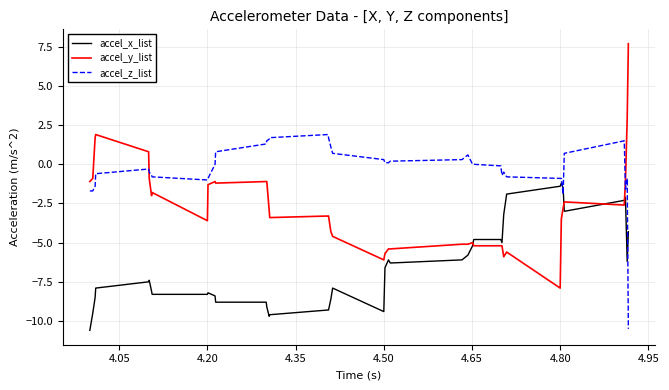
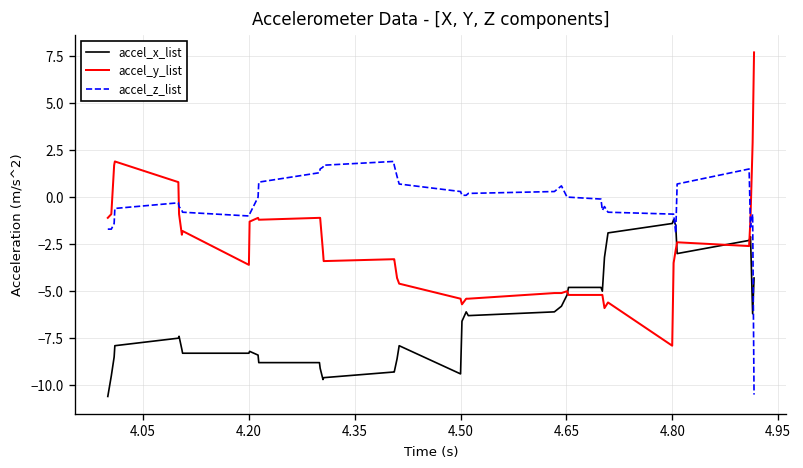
  {
    "accel_x_list": {
      "4.20": -8.3,
      "4.50": -9.4,
      "4.80": -1.4
    },
    "accel_y_list": {
      "4.20": -3.6,
-     "4.50": -6.1,
+     "4.50": -5.4,
      "4.80": -7.9
    },
    "accel_z_list": {
      "4.20": -1.0,
      "4.50": 0.3,
      "4.80": -0.9
    }
  }
